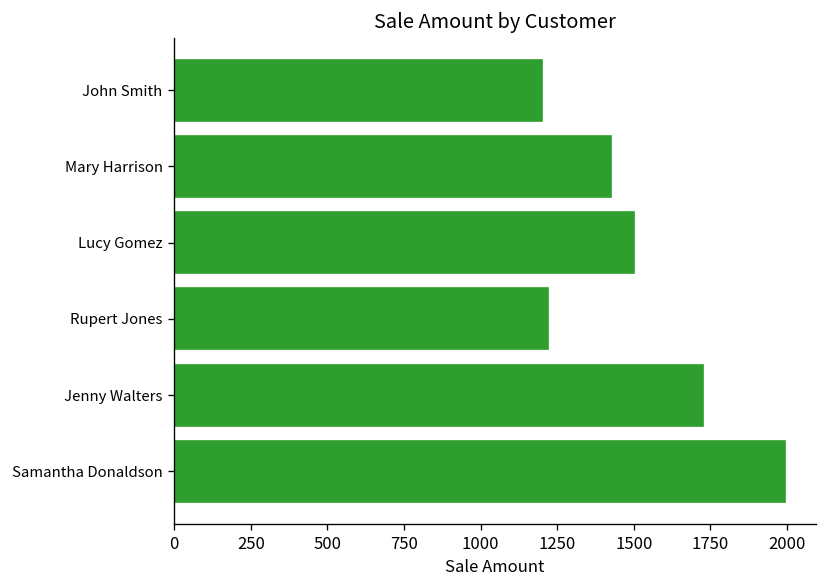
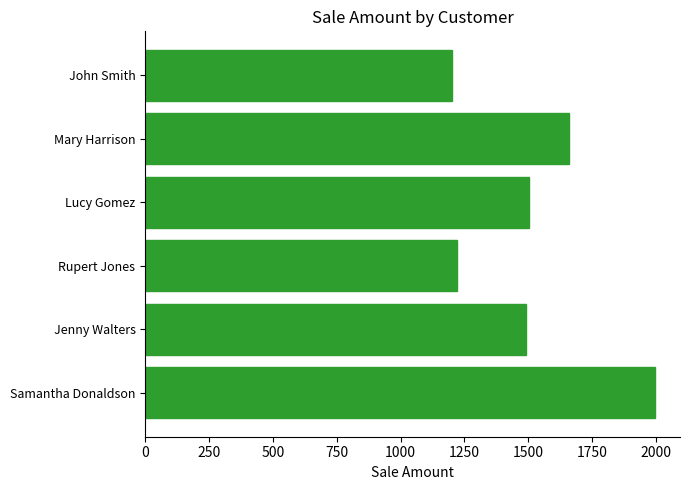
  {
    "John Smith": 1200,
-   "Mary Harrison": 1430,
+   "Mary Harrison": 1660,
    "Lucy Gomez": 1500,
    "Rupert Jones": 1220,
-   "Jenny Walters": 1730,
+   "Jenny Walters": 1490,
    "Samantha Donaldson": 2000
  }
